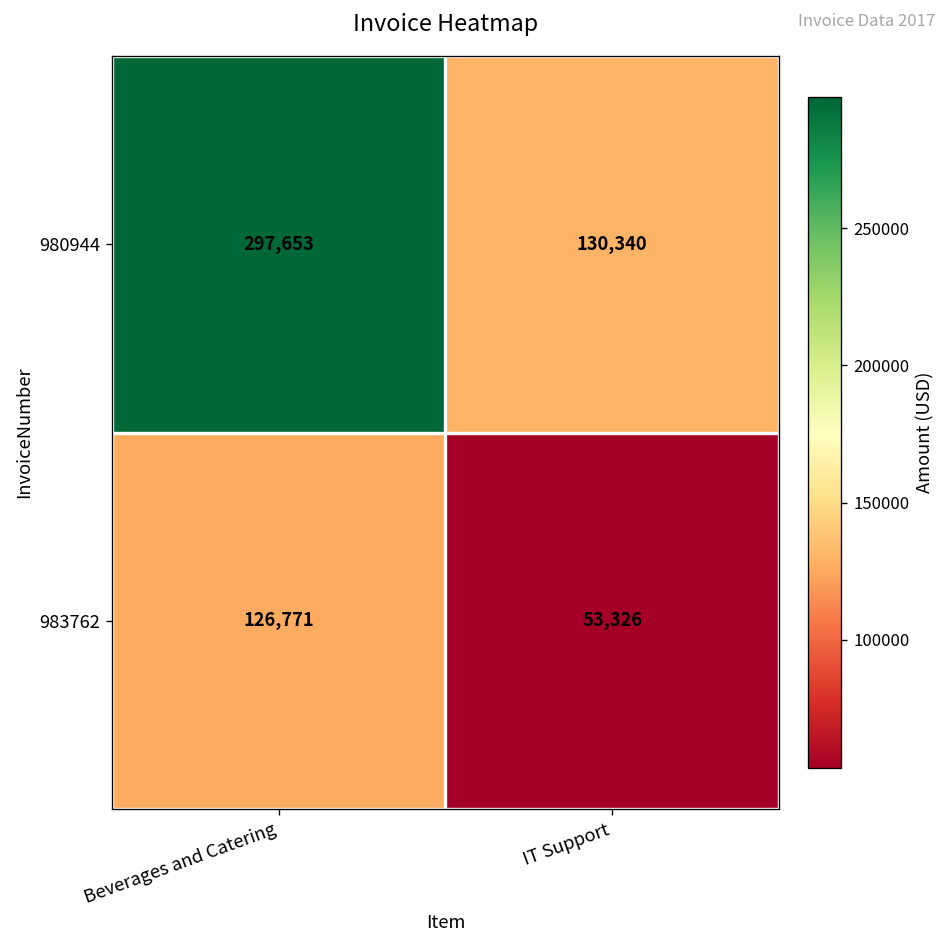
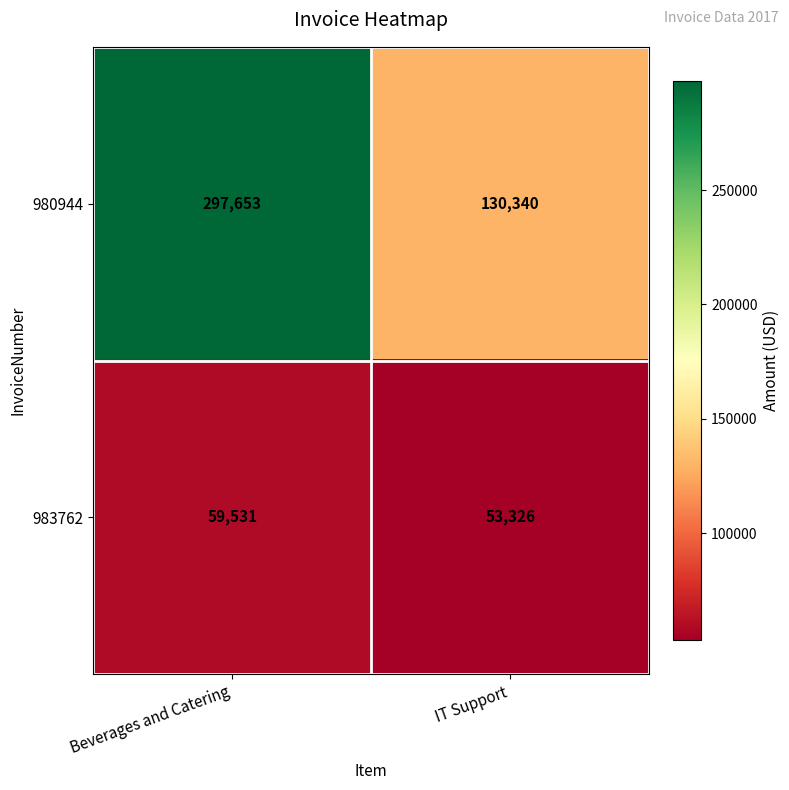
  {
    "980944": {
      "Beverages and Catering": "297,653",
      "IT Support": "130,340"
    },
    "983762": {
-     "Beverages and Catering": "126,771",
+     "Beverages and Catering": "59,531",
      "IT Support": "53,326"
    }
  }
